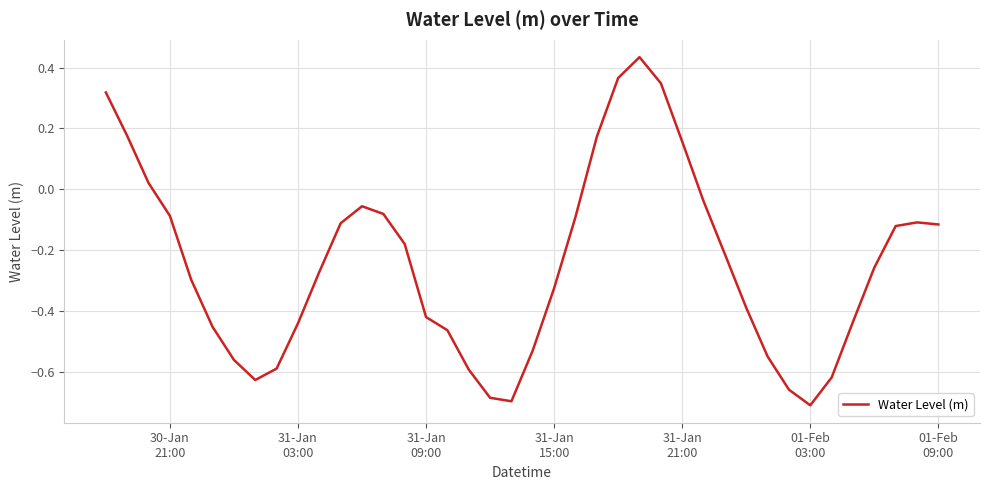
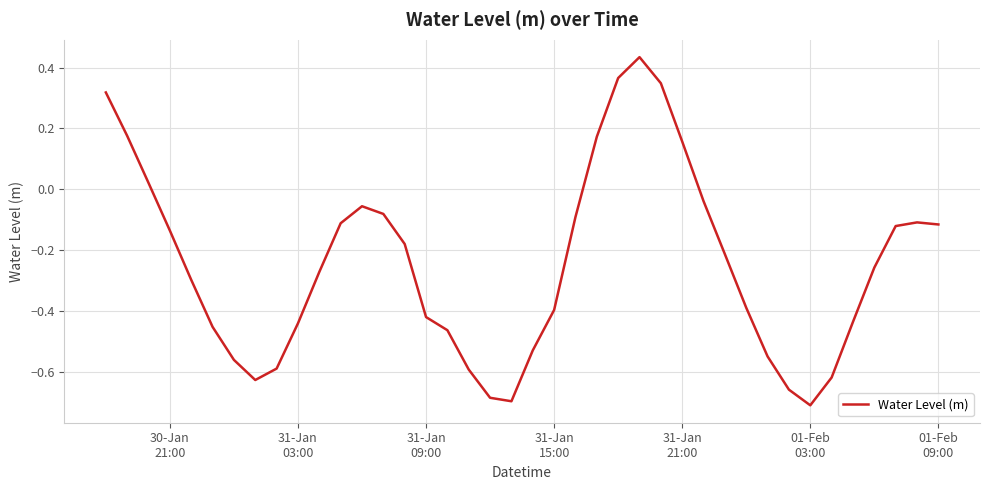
  {
-   "30-Jan 21:00": -0.09,
+   "30-Jan 21:00": -0.14,
    "31-Jan 03:00": -0.44,
    "31-Jan 09:00": -0.42,
-   "31-Jan 15:00": -0.33,
+   "31-Jan 15:00": -0.40,
    "31-Jan 21:00": 0.16,
    "01-Feb 03:00": -0.71,
    "01-Feb 09:00": -0.12
  }
